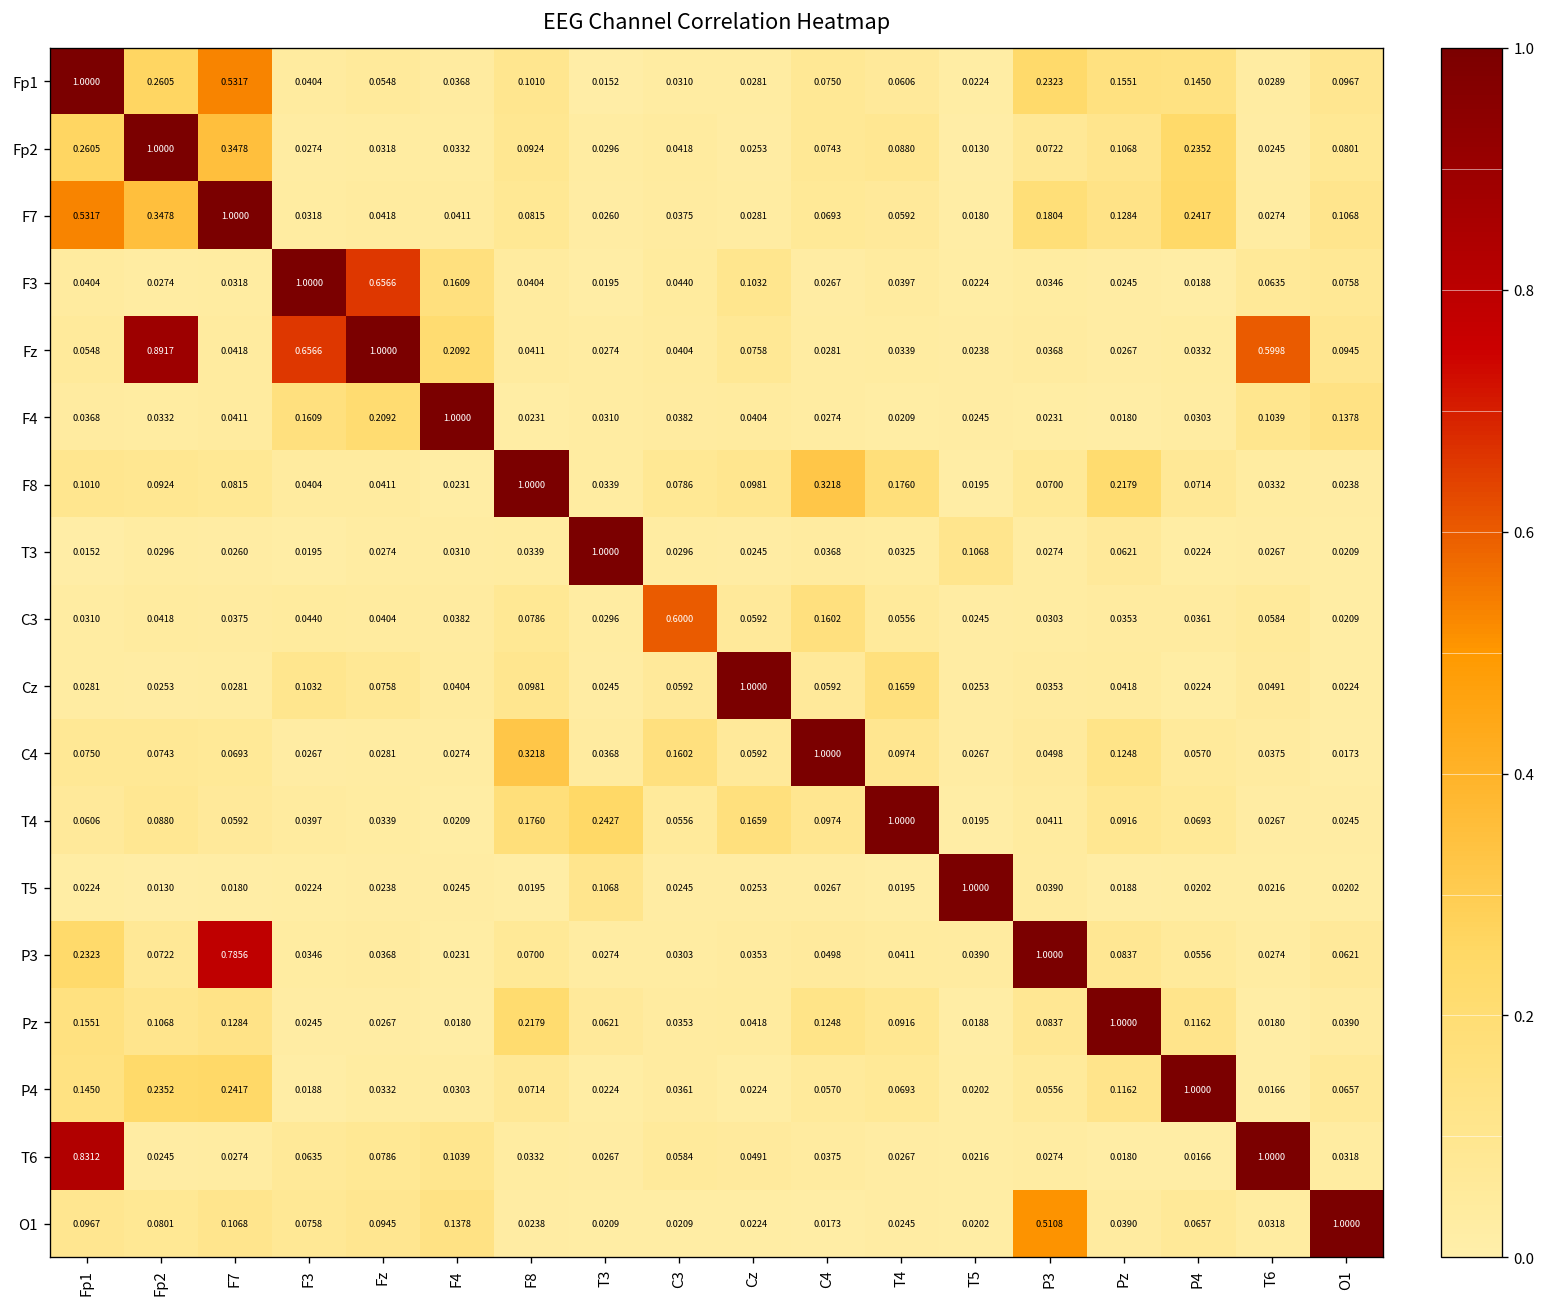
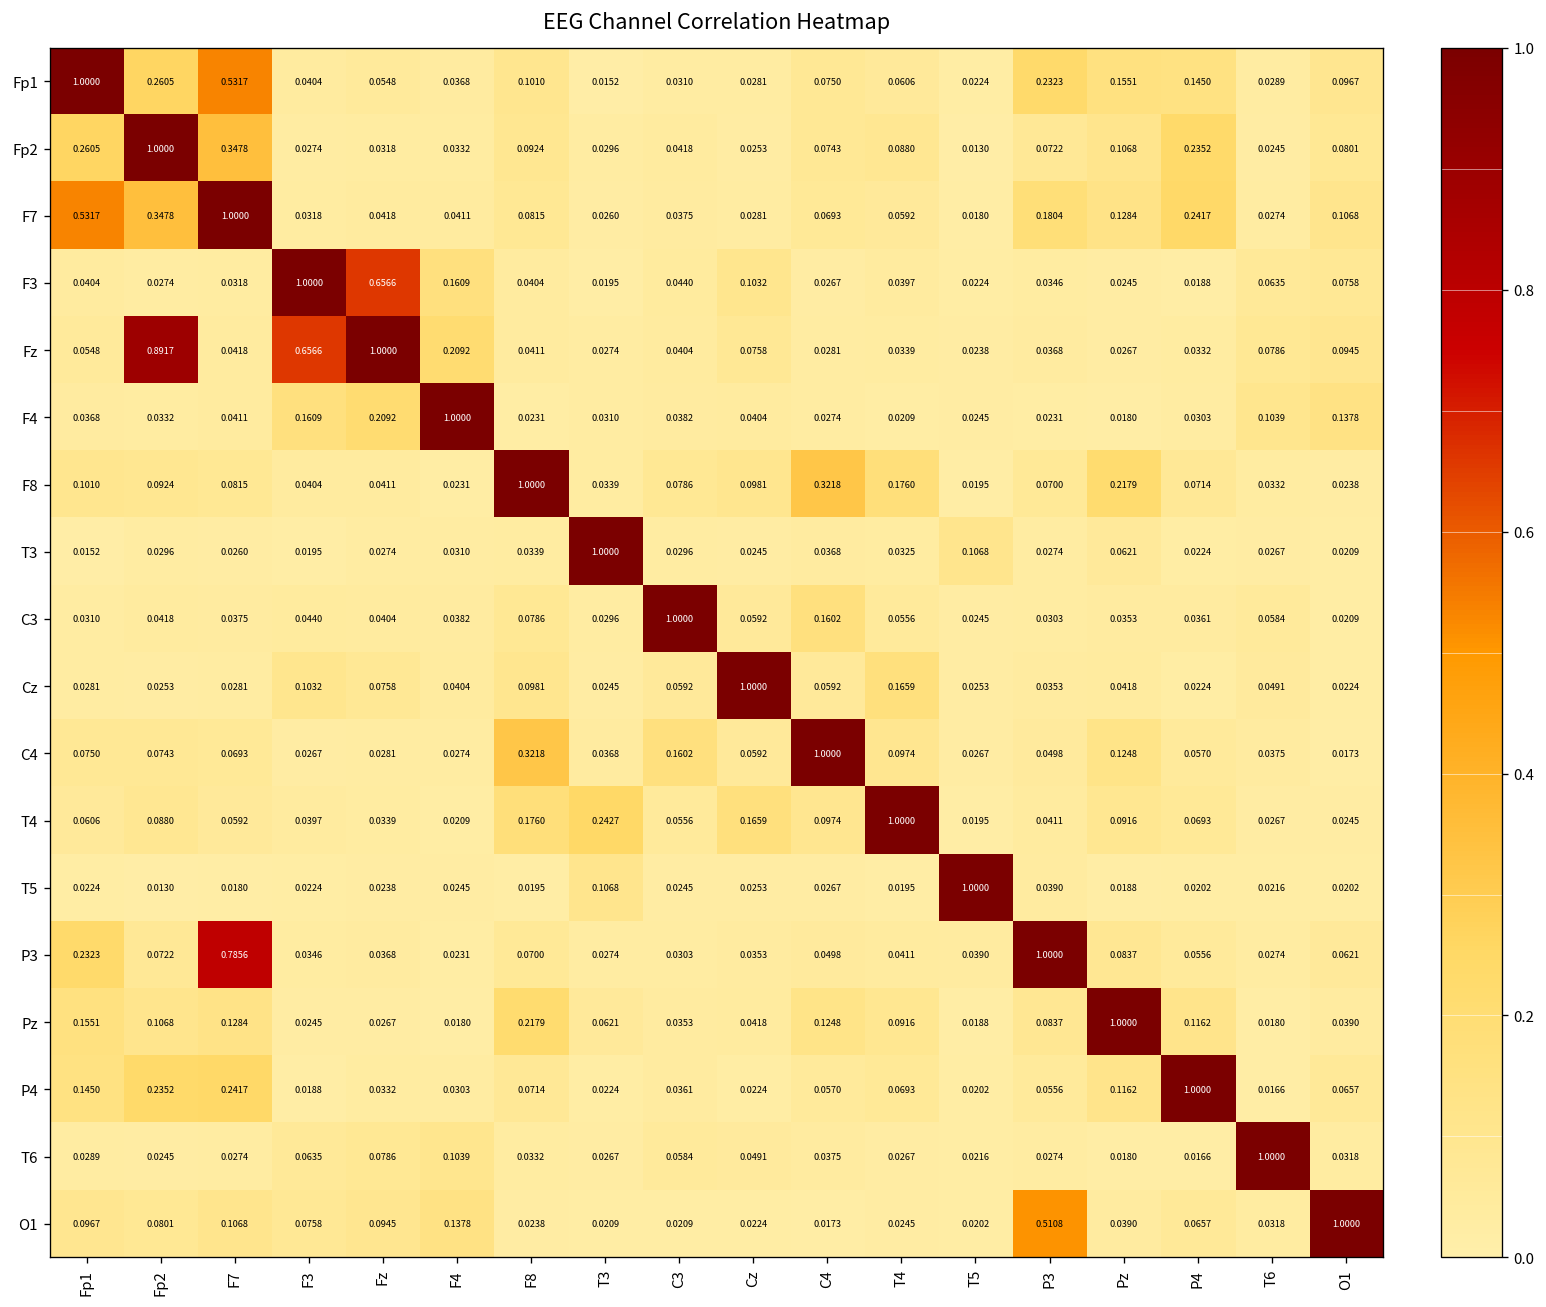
  {
    "Fz": {
      "Fp1": 0.0548,
      "Fp2": 0.8917,
      "F7": 0.0418,
      "F3": 0.6566,
      "Fz": 1.0000,
      "F4": 0.2092,
      "F8": 0.0411,
      "T3": 0.0274,
      "C3": 0.0404,
      "Cz": 0.0758,
      "C4": 0.0281,
      "T4": 0.0339,
      "T5": 0.0238,
      "P3": 0.0368,
      "Pz": 0.0267,
      "P4": 0.0332,
-     "T6": 0.5998,
+     "T6": 0.0786,
      "O1": 0.0945
    },
    "C3": {
      "Fp1": 0.0310,
      "Fp2": 0.0418,
      "F7": 0.0375,
      "F3": 0.0440,
      "Fz": 0.0404,
      "F4": 0.0382,
      "F8": 0.0786,
      "T3": 0.0296,
-     "C3": 0.6000,
+     "C3": 1.0000,
      "Cz": 0.0592,
      "C4": 0.1602,
      "T4": 0.0556,
      "T5": 0.0245,
      "P3": 0.0303,
      "Pz": 0.0353,
      "P4": 0.0361,
      "T6": 0.0584,
      "O1": 0.0209
    },
    "T6": {
-     "Fp1": 0.8312,
+     "Fp1": 0.0289,
      "Fp2": 0.0245,
      "F7": 0.0274,
      "F3": 0.0635,
      "Fz": 0.0786,
      "F4": 0.1039,
      "F8": 0.0332,
      "T3": 0.0267,
      "C3": 0.0584,
      "Cz": 0.0491,
      "C4": 0.0375,
      "T4": 0.0267,
      "T5": 0.0216,
      "P3": 0.0274,
      "Pz": 0.0180,
      "P4": 0.0166,
      "T6": 1.0000,
      "O1": 0.0318
    }
  }
